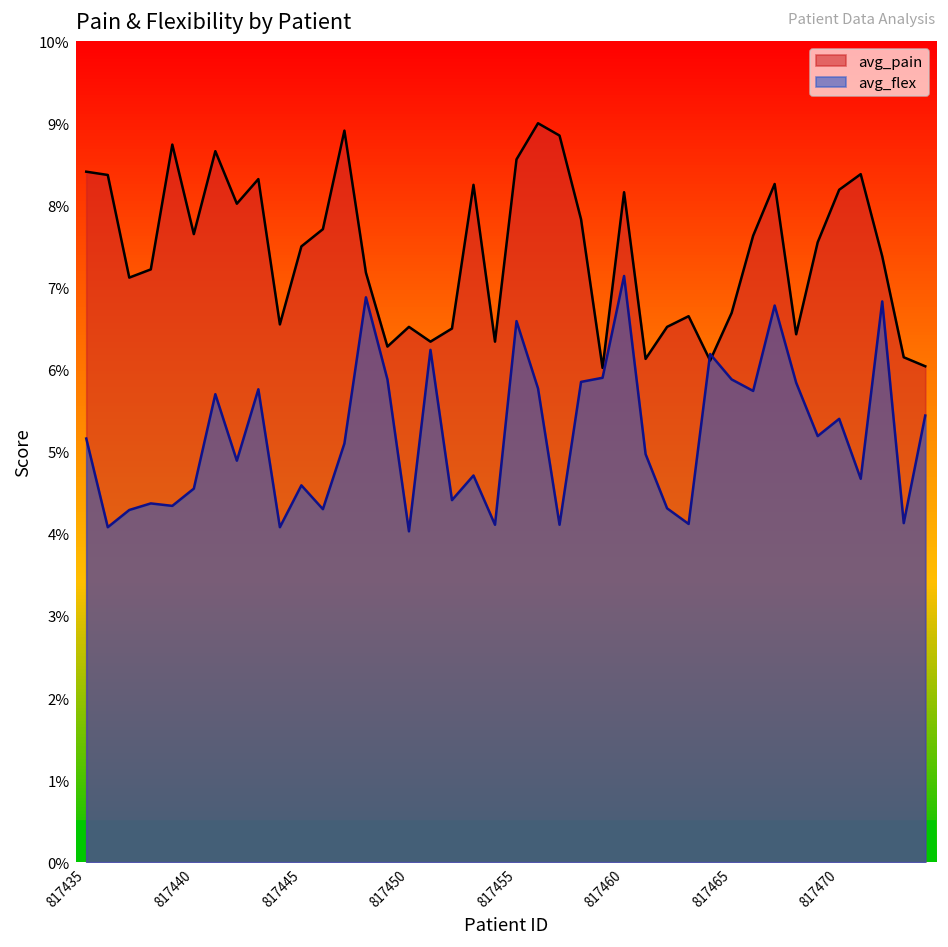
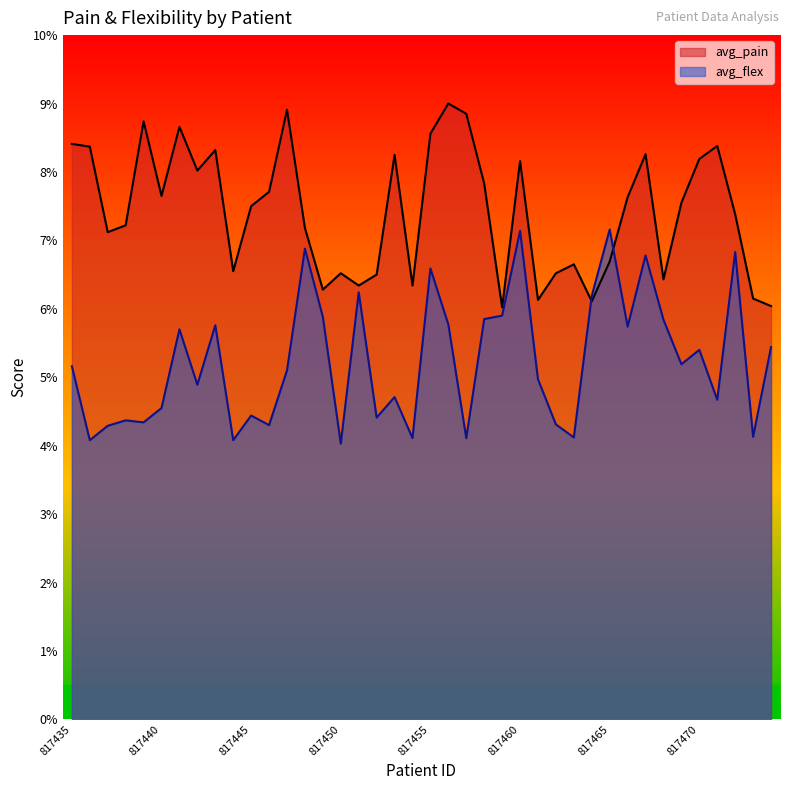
  {
    "avg_pain": {
      "817435": "8.4%",
      "817440": "7.7%",
      "817445": "7.5%",
      "817450": "6.5%",
      "817455": "8.6%",
      "817460": "8.2%",
      "817465": "6.7%",
      "817470": "8.2%"
    },
    "avg_flex": {
      "817435": "5.2%",
      "817440": "4.6%",
-     "817445": "4.6%",
+     "817445": "4.4%",
      "817450": "4.0%",
      "817455": "6.6%",
      "817460": "7.1%",
-     "817465": "5.9%",
+     "817465": "7.2%",
      "817470": "5.4%"
    }
  }
